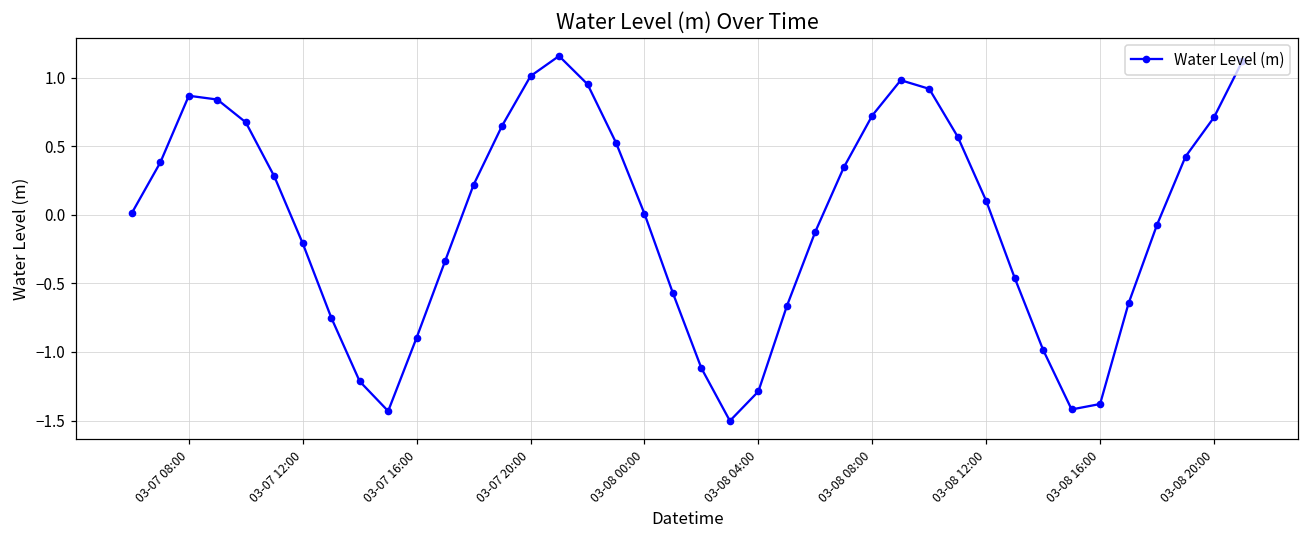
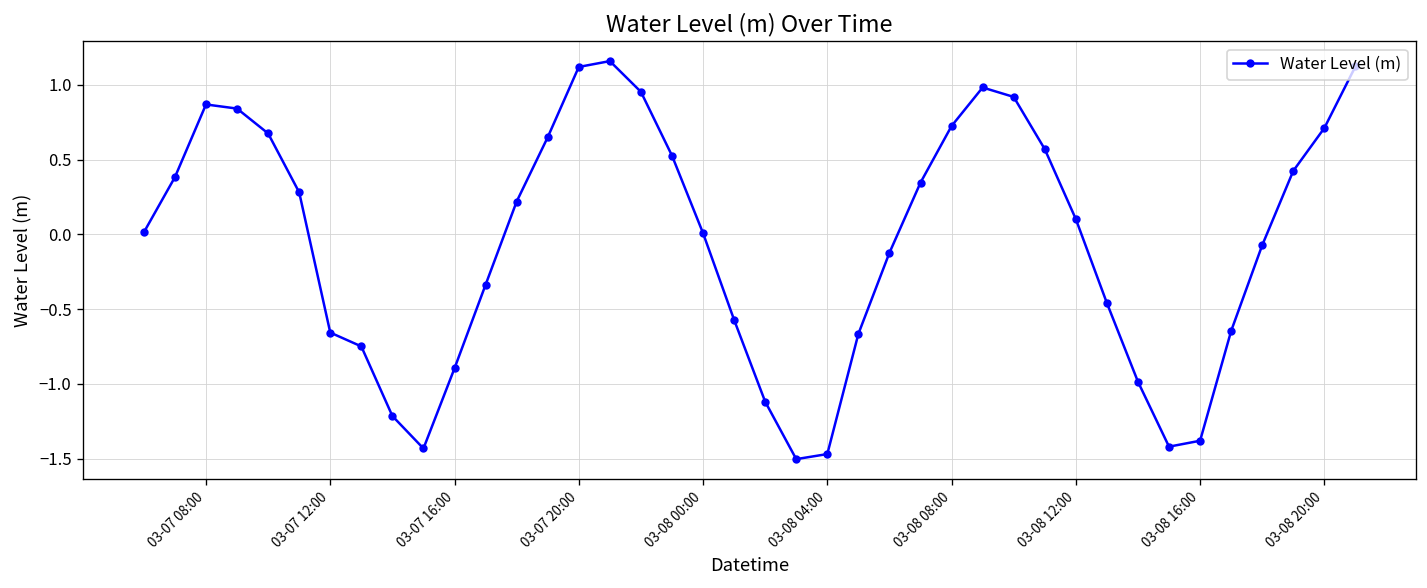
  {
    "03-07 08:00": 0.87,
-   "03-07 12:00": -0.21,
+   "03-07 12:00": -0.66,
    "03-07 16:00": -0.90,
-   "03-07 20:00": 1.01,
+   "03-07 20:00": 1.12,
    "03-08 00:00": 0.01,
-   "03-08 04:00": -1.29,
+   "03-08 04:00": -1.47,
    "03-08 08:00": 0.72,
    "03-08 12:00": 0.10,
    "03-08 16:00": -1.38,
    "03-08 20:00": 0.71
  }
